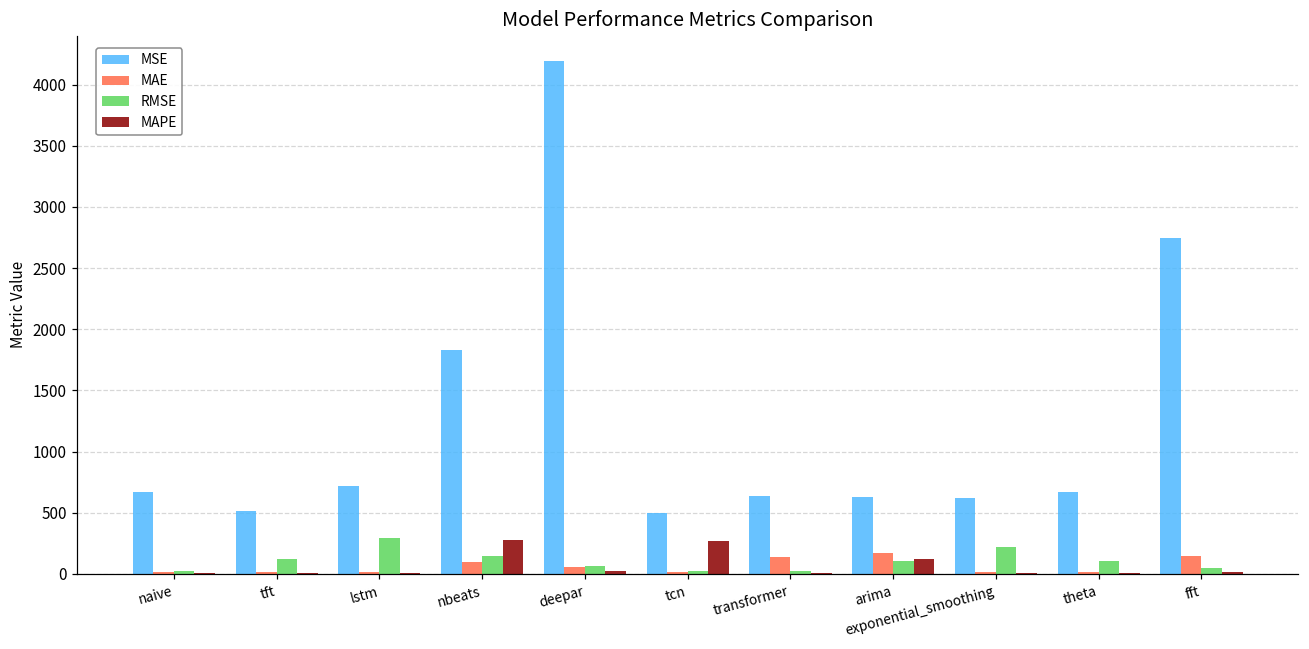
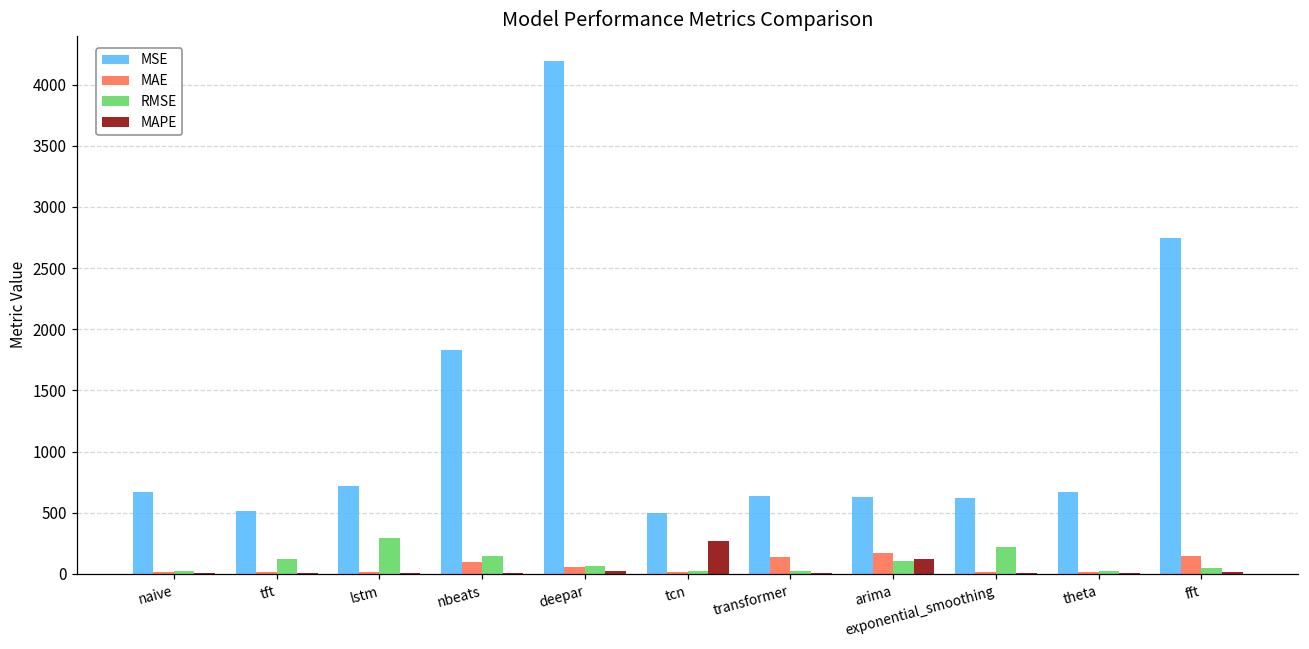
  {
    "MSE": {
      "naive": 670,
      "tft": 510,
      "lstm": 720,
      "nbeats": 1830,
      "deepar": 4190,
      "tcn": 500,
      "transformer": 640,
      "arima": 630,
      "exponential_smoothing": 620,
      "theta": 670,
      "fft": 2750
    },
    "MAE": {
      "nbeats": 100,
      "deepar": 50,
      "transformer": 140,
      "arima": 170,
      "fft": 150
    },
    "RMSE": {
      "naive": 30,
      "tft": 120,
      "lstm": 290,
      "nbeats": 140,
      "deepar": 60,
      "transformer": 30,
      "arima": 110,
      "exponential_smoothing": 220,
-     "theta": 110,
+     "theta": 30,
      "fft": 50
    },
    "MAPE": {
-     "nbeats": 280,
+     "nbeats": 10,
      "deepar": 20,
      "tcn": 270,
      "arima": 120
    }
  }
